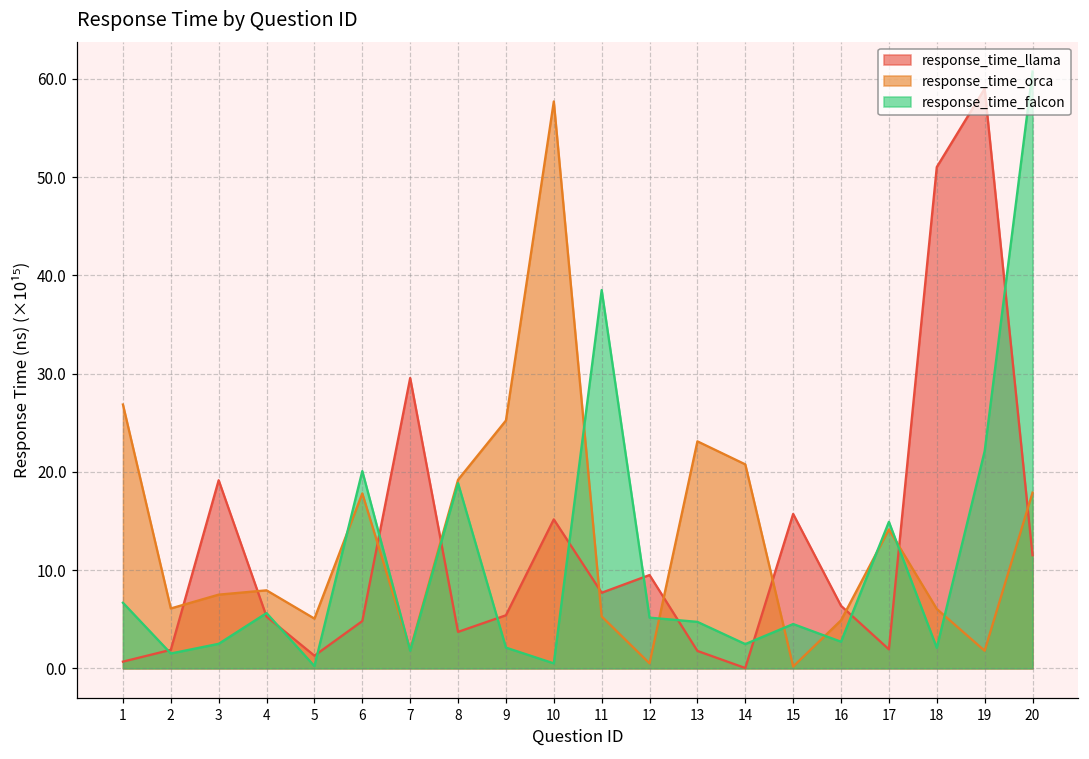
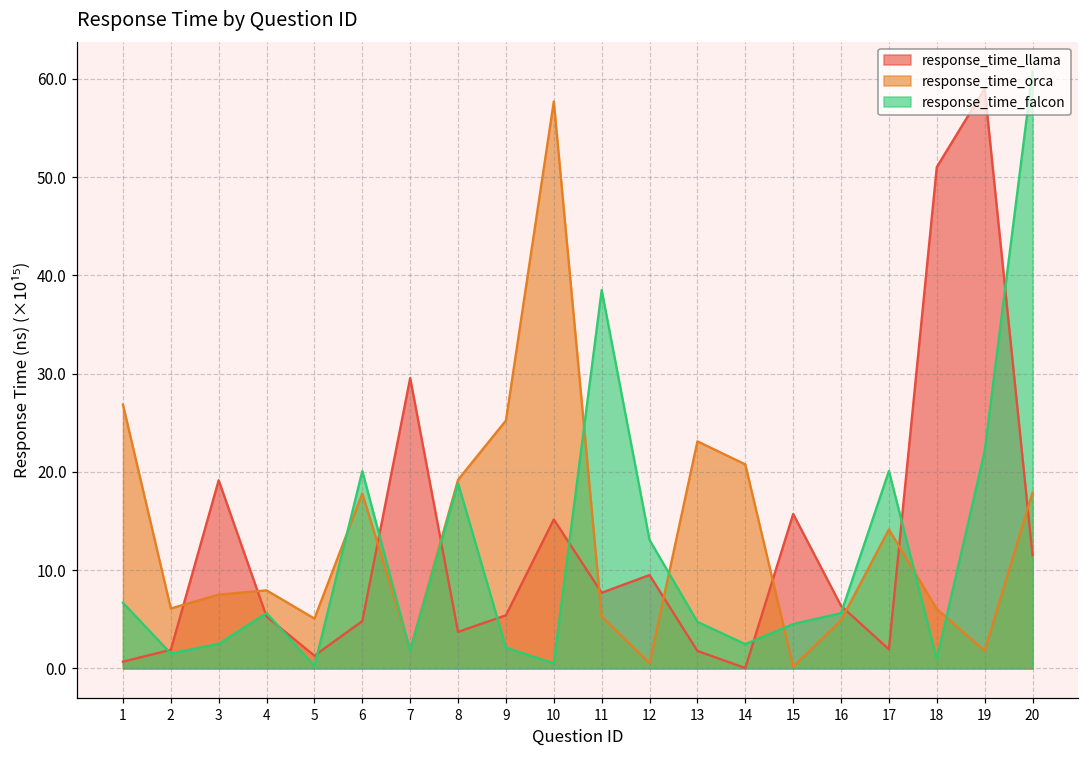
  {
    "response_time_falcon": {
      "1": 7,
      "2": 2,
      "3": 2,
      "4": 6,
      "5": 0,
      "6": 20,
      "8": 19,
      "9": 2,
      "10": 1,
      "11": 39,
-     "12": 5,
+     "12": 13,
      "13": 5,
      "14": 2,
      "15": 5,
-     "16": 3,
-     "17": 15,
-     "18": 2,
+     "16": 6,
+     "17": 20,
+     "18": 1,
      "19": 22
    }
  }
